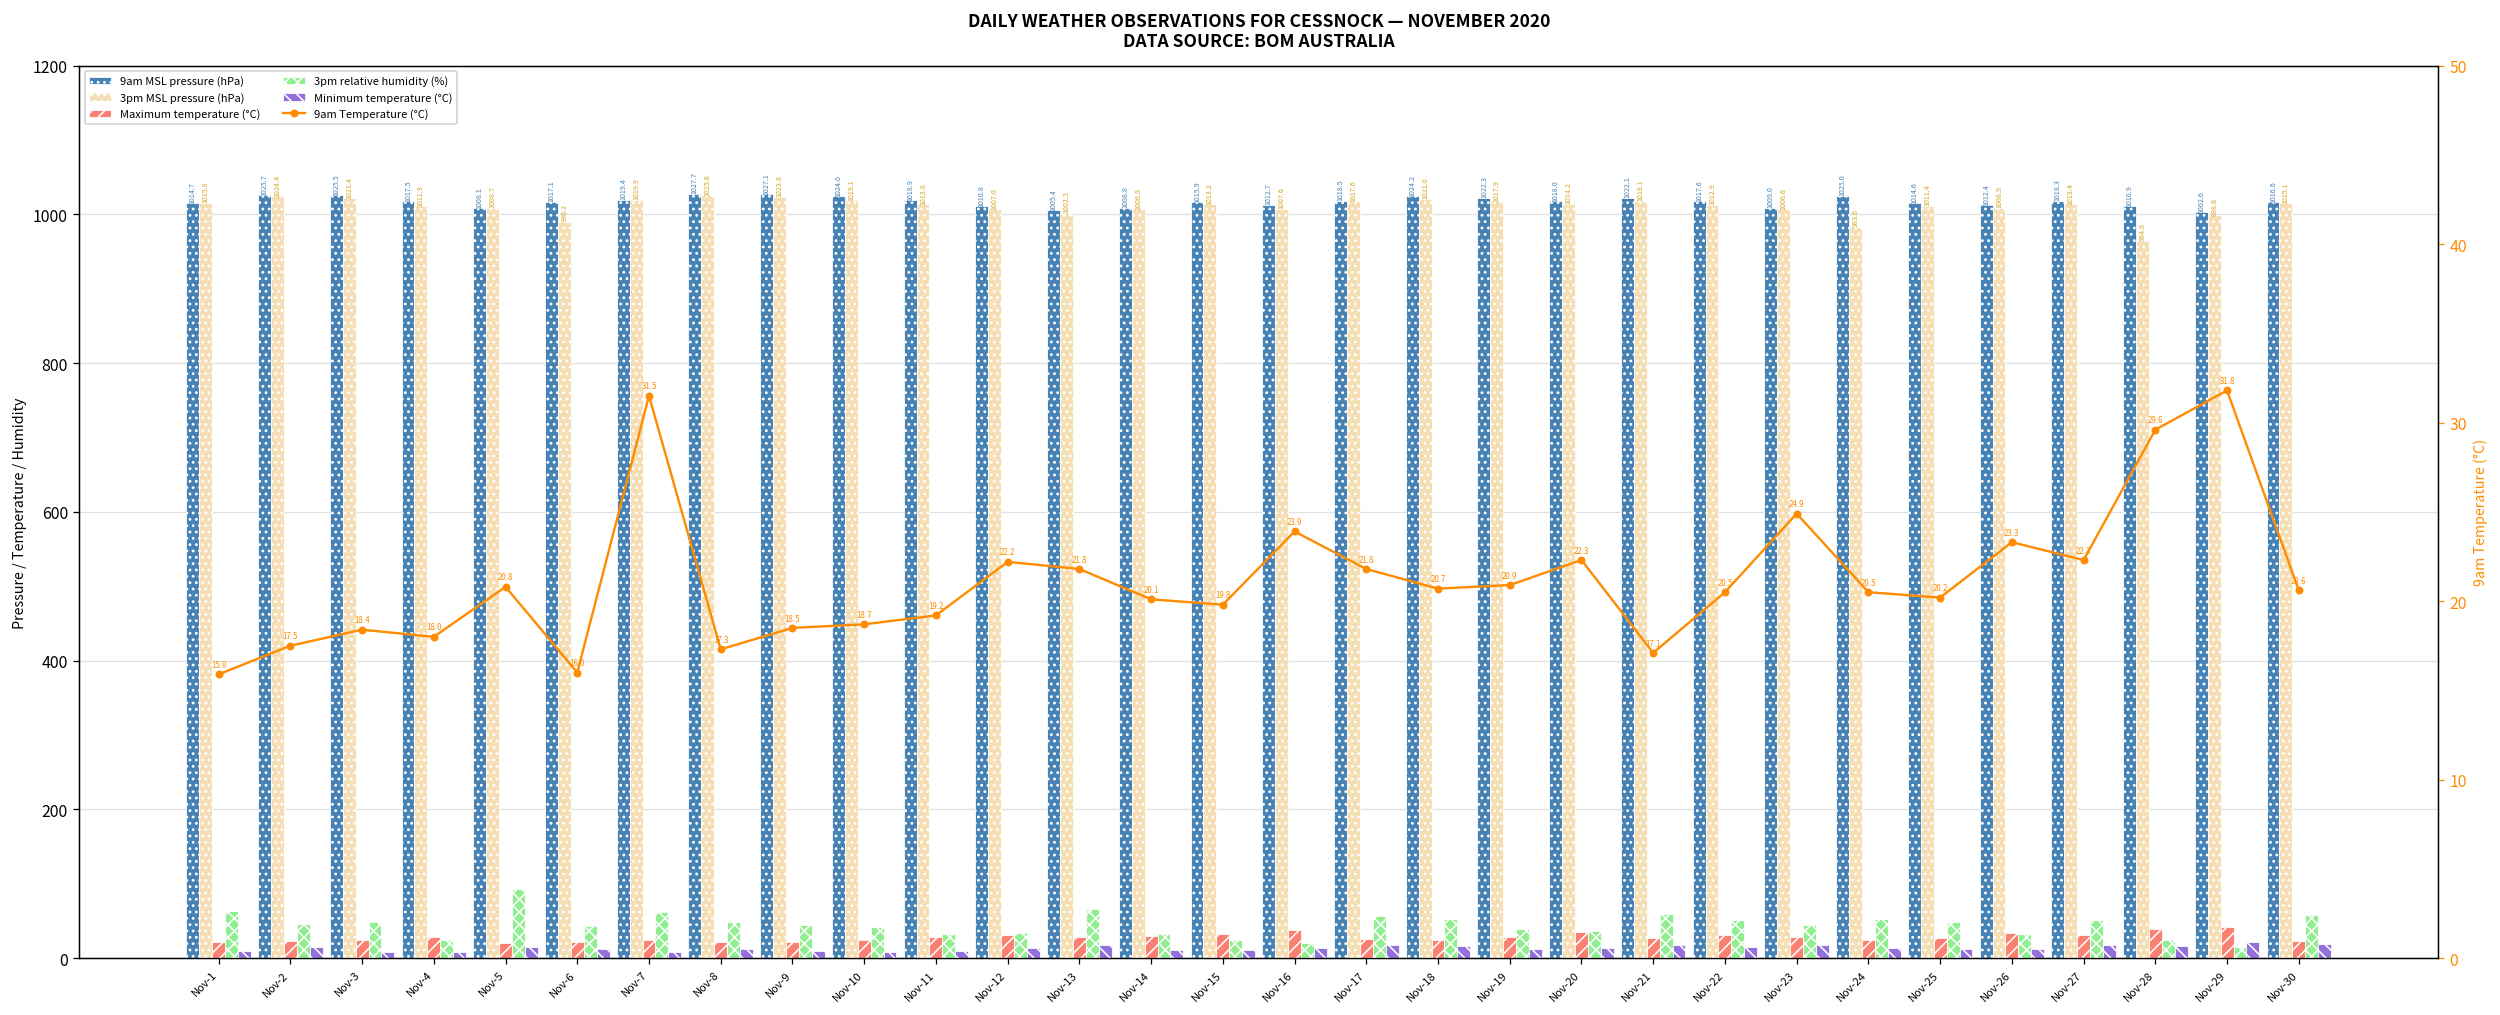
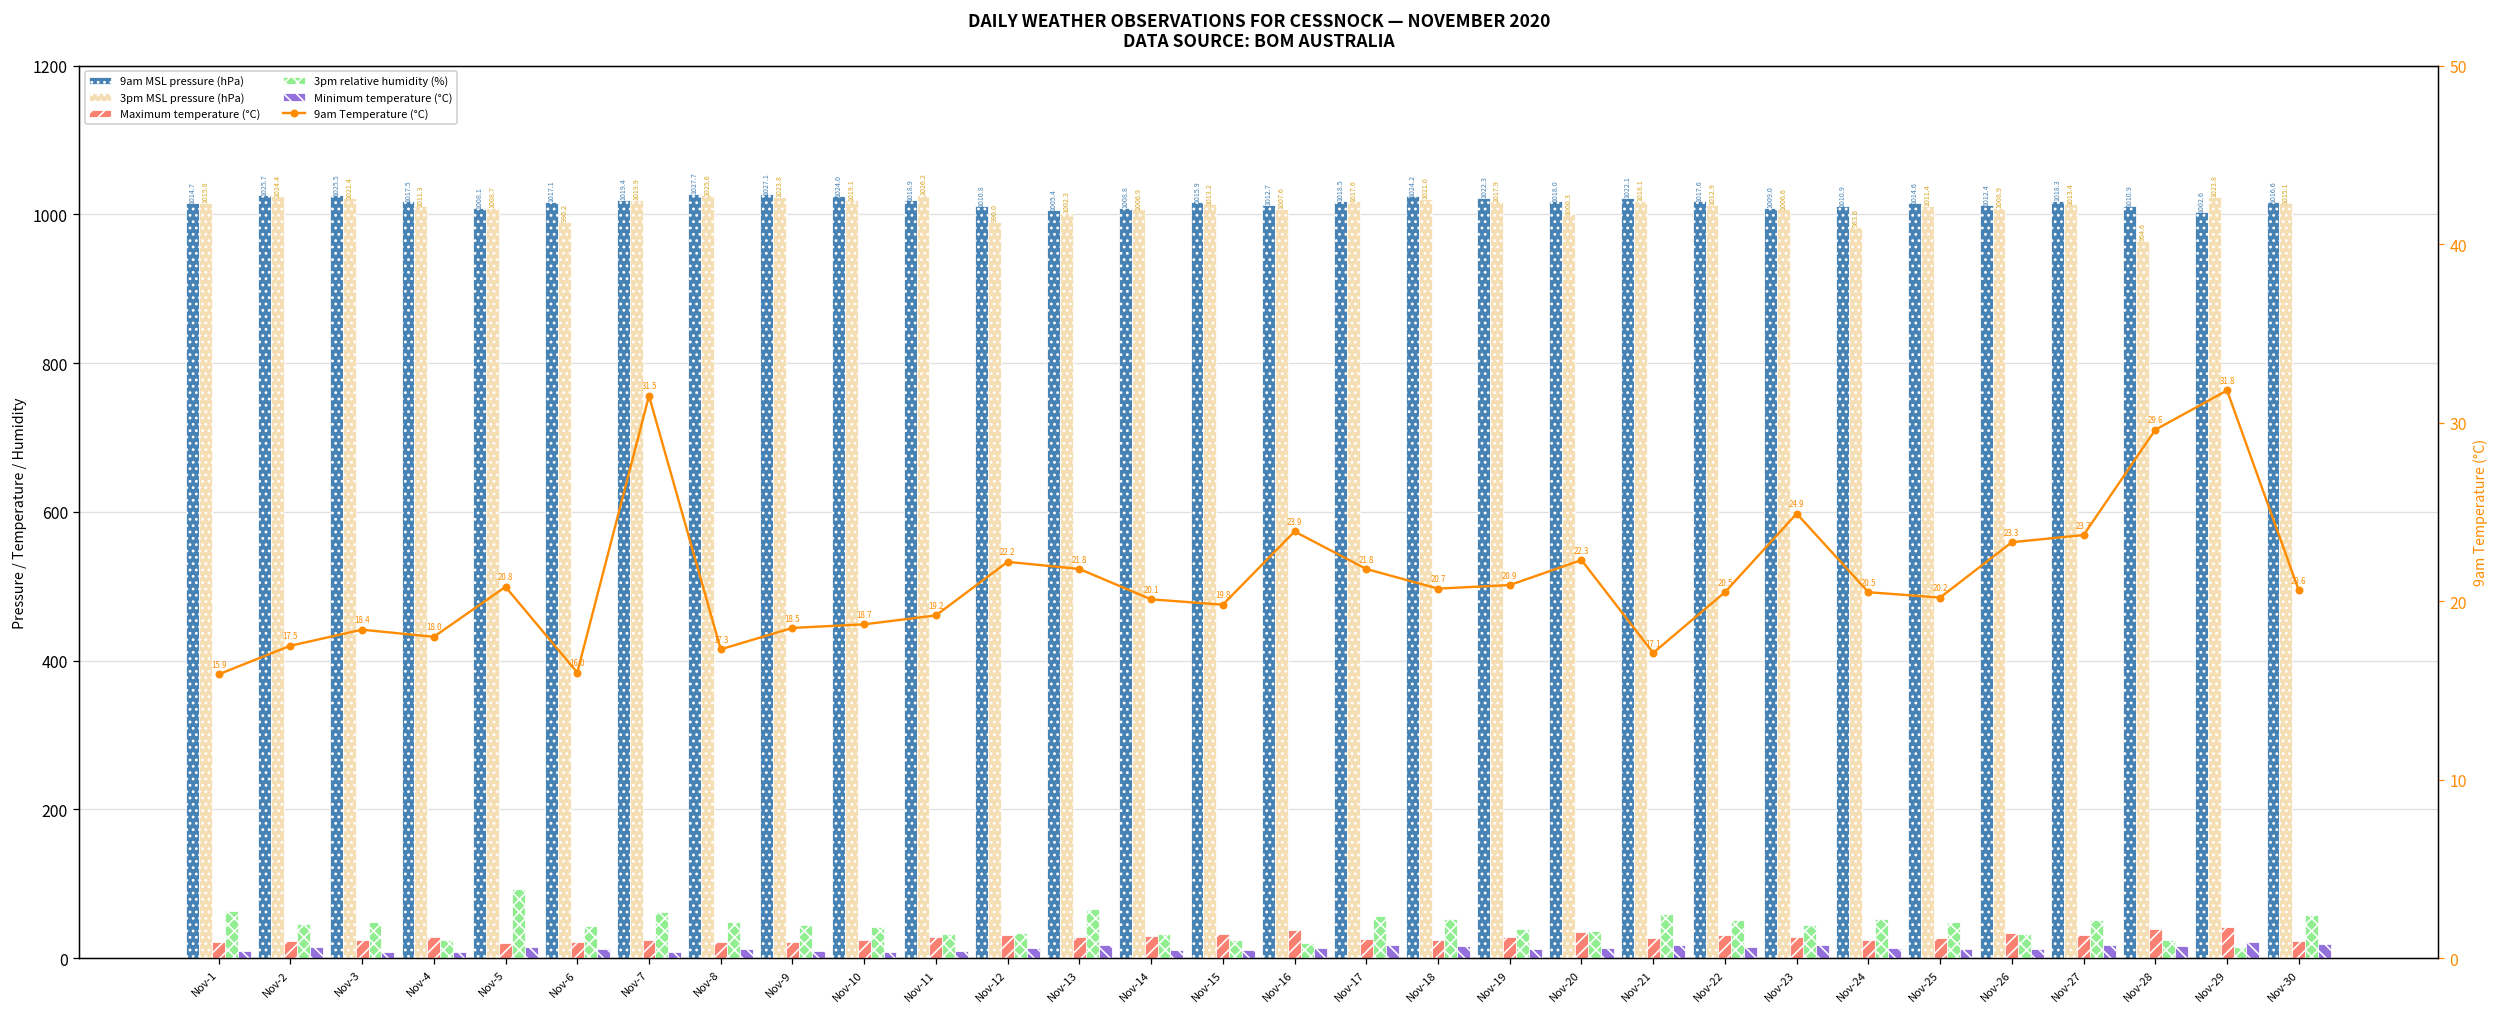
  {
    "9am MSL pressure (hPa)": {
      "Nov-1": 1014.7,
      "Nov-2": 1025.7,
      "Nov-3": 1025.5,
      "Nov-4": 1017.5,
      "Nov-5": 1008.1,
      "Nov-6": 1017.1,
      "Nov-7": 1019.4,
      "Nov-8": 1027.7,
      "Nov-9": 1027.1,
      "Nov-10": 1024.0,
      "Nov-11": 1018.9,
      "Nov-12": 1010.8,
      "Nov-13": 1005.4,
      "Nov-14": 1008.8,
      "Nov-15": 1015.9,
      "Nov-16": 1012.7,
      "Nov-17": 1018.5,
      "Nov-18": 1024.2,
      "Nov-19": 1022.3,
      "Nov-20": 1018.0,
      "Nov-21": 1022.1,
      "Nov-22": 1017.6,
      "Nov-23": 1009.0,
-     "Nov-24": 1025.0,
+     "Nov-24": 1010.9,
      "Nov-25": 1014.6,
      "Nov-26": 1012.4,
      "Nov-27": 1018.3,
      "Nov-28": 1010.9,
      "Nov-29": 1002.6,
      "Nov-30": 1016.6
    },
    "3pm MSL pressure (hPa)": {
      "Nov-1": 1015.8,
      "Nov-2": 1024.4,
      "Nov-3": 1021.4,
      "Nov-4": 1011.3,
      "Nov-5": 1008.7,
      "Nov-6": 990.2,
      "Nov-7": 1019.9,
      "Nov-8": 1025.6,
      "Nov-9": 1023.8,
      "Nov-10": 1019.1,
-     "Nov-11": 1013.8,
-     "Nov-12": 1007.0,
+     "Nov-11": 1026.2,
+     "Nov-12": 990.0,
      "Nov-13": 1002.3,
      "Nov-14": 1006.9,
      "Nov-15": 1013.2,
      "Nov-16": 1007.6,
      "Nov-17": 1017.6,
      "Nov-18": 1021.0,
      "Nov-19": 1017.9,
-     "Nov-20": 1014.2,
+     "Nov-20": 1000.3,
      "Nov-21": 1018.1,
      "Nov-22": 1012.9,
      "Nov-23": 1006.6,
      "Nov-24": 983.6,
      "Nov-25": 1011.4,
      "Nov-26": 1008.9,
      "Nov-27": 1013.4,
      "Nov-28": 964.6,
-     "Nov-29": 998.6,
+     "Nov-29": 1023.8,
      "Nov-30": 1015.1
    },
    "9am Temperature (°C)": {
      "Nov-1": 15.9,
      "Nov-2": 17.5,
      "Nov-3": 18.4,
      "Nov-4": 18.0,
      "Nov-5": 20.8,
      "Nov-6": 16.0,
      "Nov-7": 31.5,
      "Nov-8": 17.3,
      "Nov-9": 18.5,
      "Nov-10": 18.7,
      "Nov-11": 19.2,
      "Nov-12": 22.2,
      "Nov-13": 21.8,
      "Nov-14": 20.1,
      "Nov-15": 19.8,
      "Nov-16": 23.9,
      "Nov-17": 21.8,
      "Nov-18": 20.7,
      "Nov-19": 20.9,
      "Nov-20": 22.3,
      "Nov-21": 17.1,
      "Nov-22": 20.5,
      "Nov-23": 24.9,
      "Nov-24": 20.5,
      "Nov-25": 20.2,
      "Nov-26": 23.3,
-     "Nov-27": 22.3,
+     "Nov-27": 23.7,
      "Nov-28": 29.6,
      "Nov-29": 31.8,
      "Nov-30": 20.6
    }
  }
